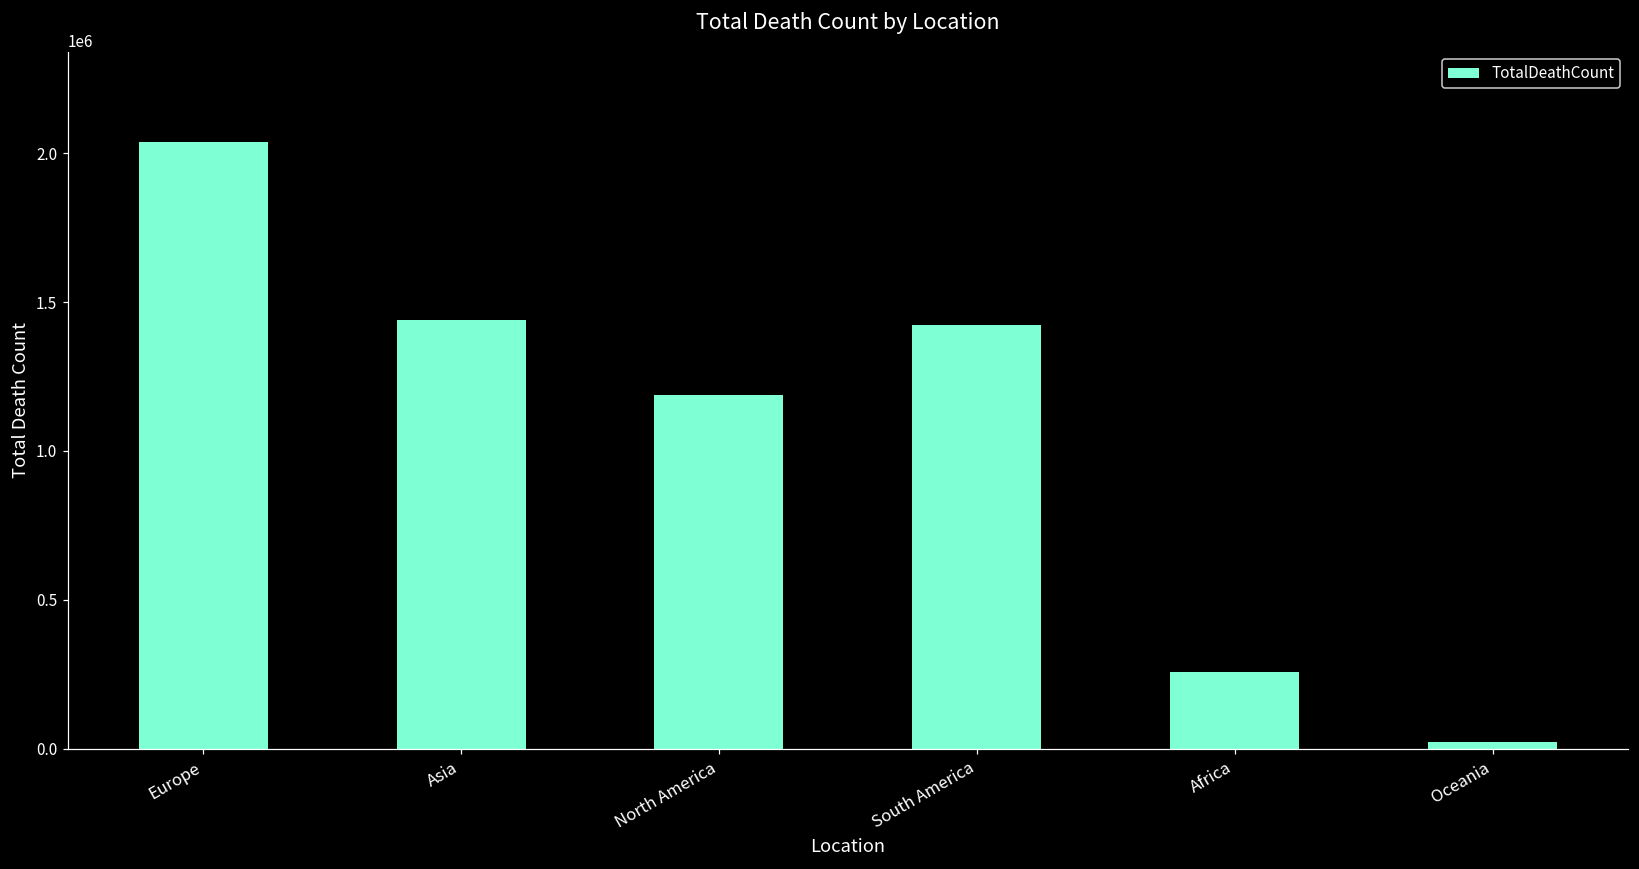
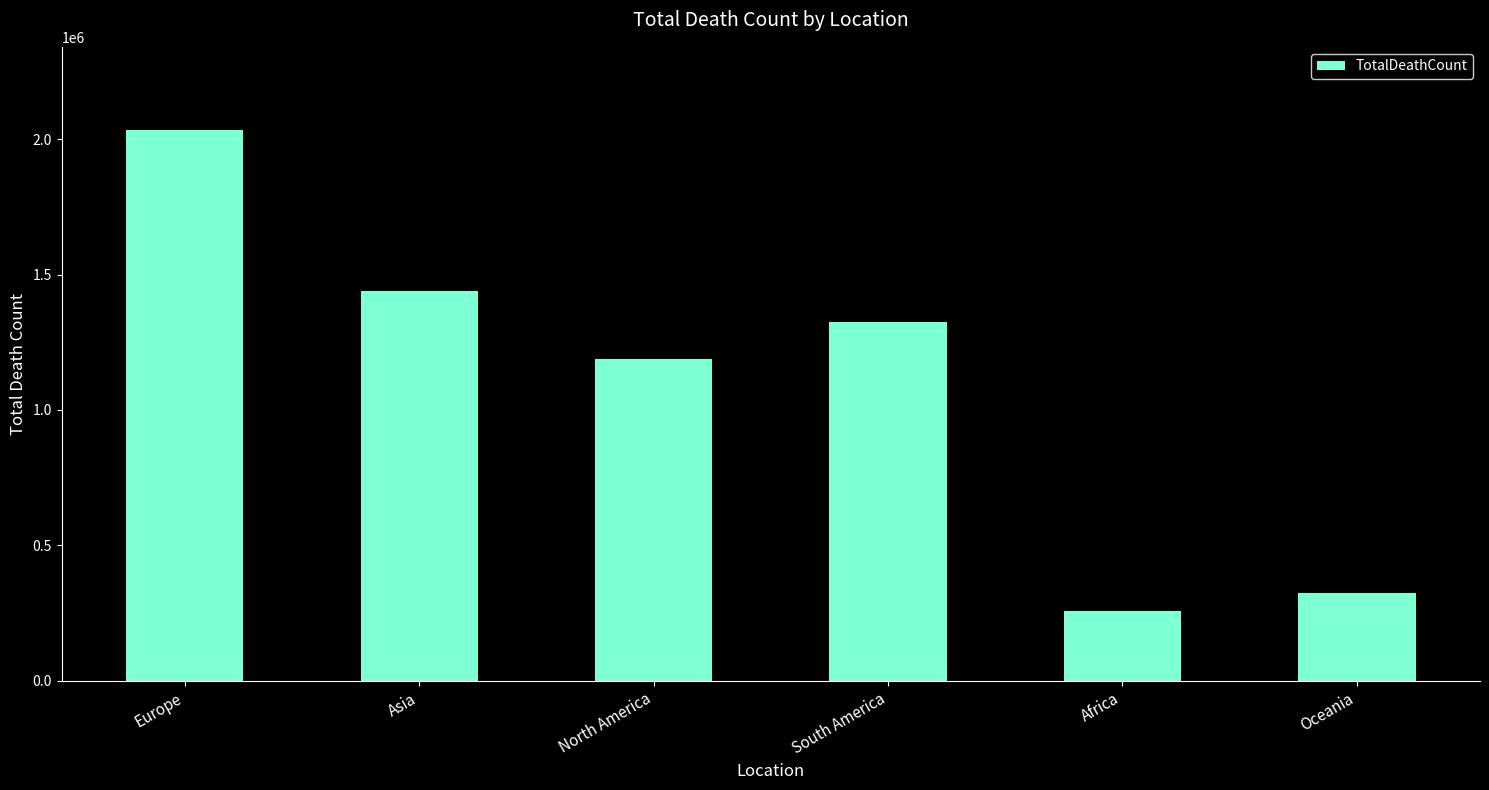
  {
    "Europe": 2040000,
    "Asia": 1440000,
    "North America": 1190000,
-   "South America": 1420000,
+   "South America": 1330000,
    "Africa": 260000,
-   "Oceania": 20000
+   "Oceania": 320000
  }
